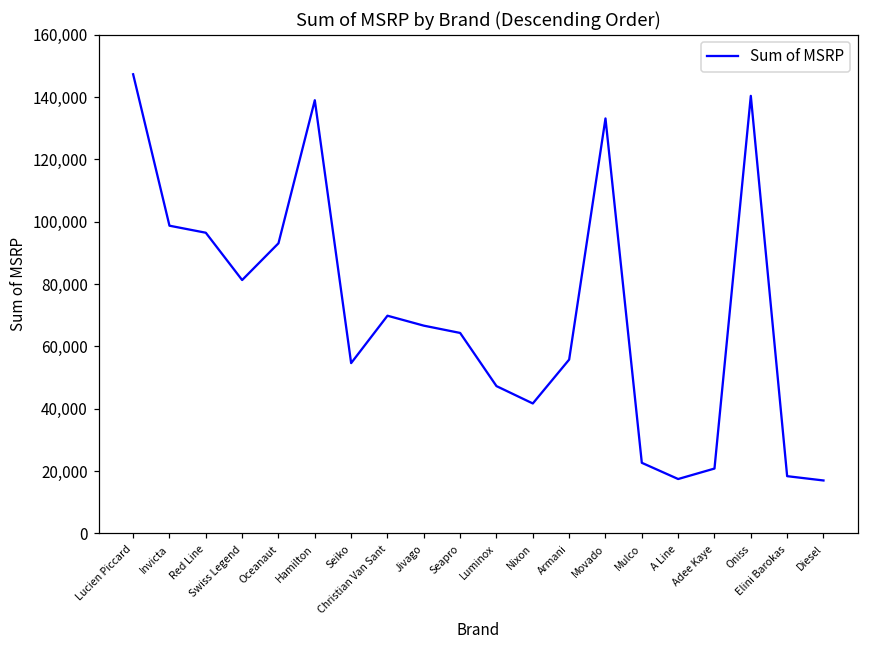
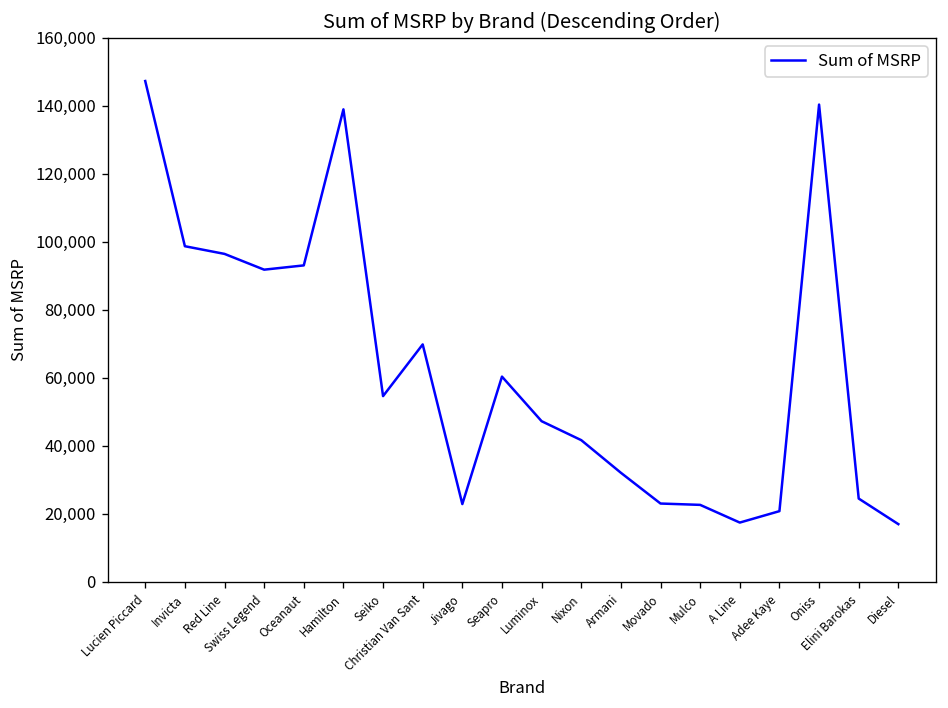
  {
    "Lucien Piccard": "147,000",
    "Invicta": "99,000",
    "Red Line": "96,000",
-   "Swiss Legend": "81,000",
+   "Swiss Legend": "92,000",
    "Oceanaut": "93,000",
    "Hamilton": "139,000",
    "Seiko": "55,000",
    "Christian Van Sant": "70,000",
-   "Jivago": "67,000",
-   "Seapro": "64,000",
+   "Jivago": "23,000",
+   "Seapro": "60,000",
    "Luminox": "47,000",
    "Nixon": "42,000",
-   "Armani": "56,000",
-   "Movado": "133,000",
+   "Armani": "32,000",
+   "Movado": "23,000",
    "Mulco": "23,000",
    "A Line": "17,000",
    "Adee Kaye": "21,000",
    "Oniss": "140,000",
-   "Elini Barokas": "18,000",
+   "Elini Barokas": "24,000",
    "Diesel": "17,000"
  }
